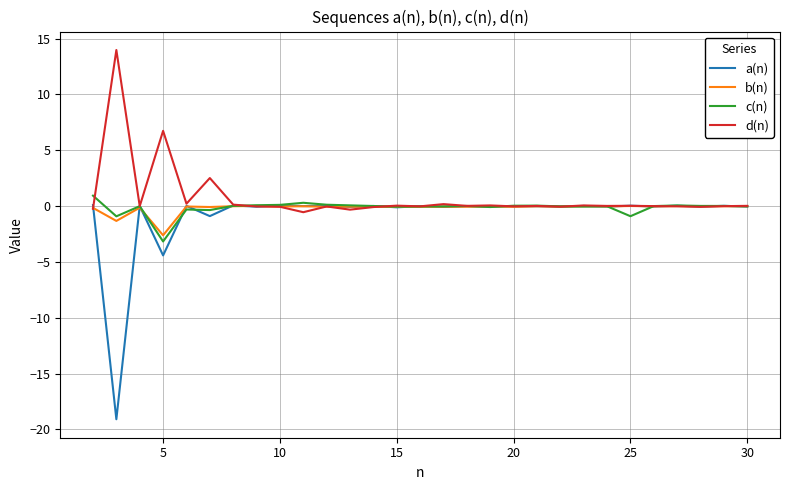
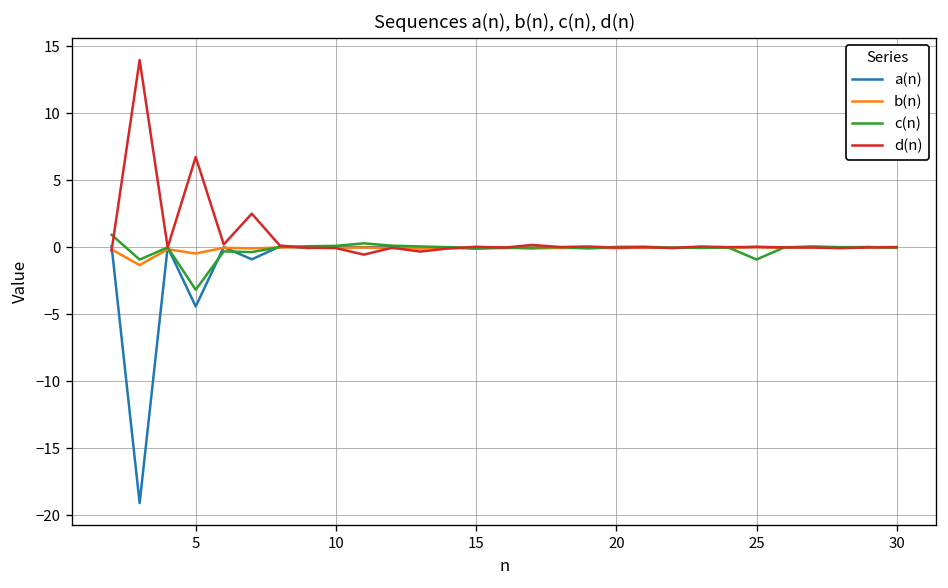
  {
    "a(n)": {
      "5": -4.4
    },
    "b(n)": {
-     "5": -2.6
+     "5": -0.5
    },
    "c(n)": {
      "5": -3.2,
      "25": -0.9
    },
    "d(n)": {
      "5": 6.7
    }
  }
